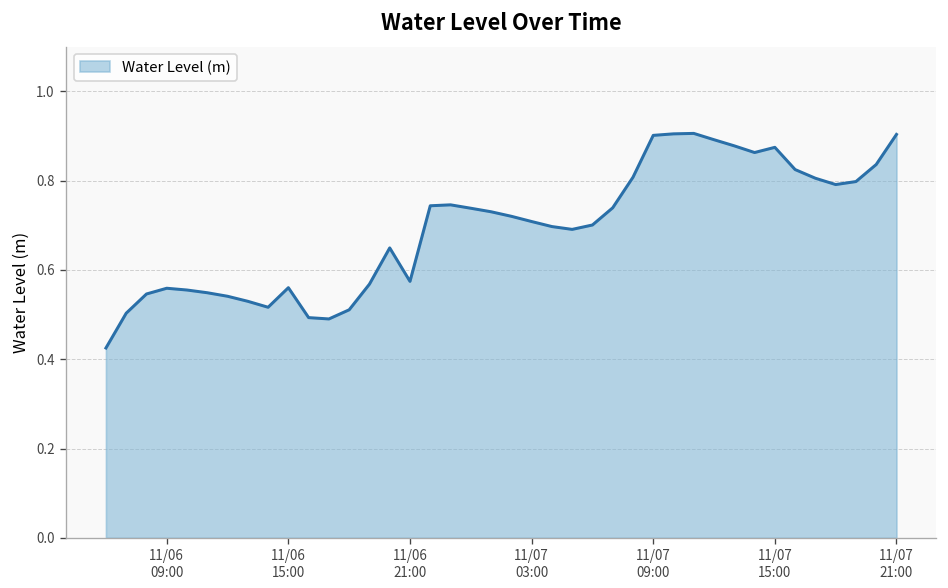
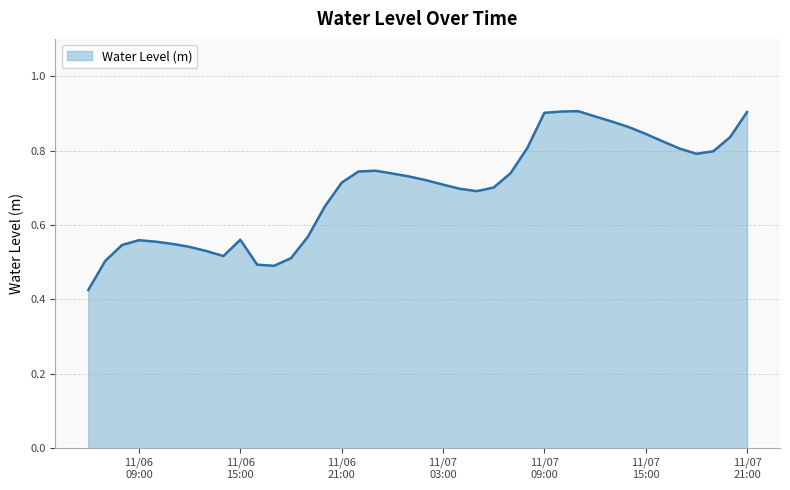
  {
    "11/06 09:00": 0.56,
    "11/06 15:00": 0.56,
-   "11/06 21:00": 0.57,
+   "11/06 21:00": 0.71,
    "11/07 03:00": 0.71,
    "11/07 09:00": 0.90,
-   "11/07 15:00": 0.87,
+   "11/07 15:00": 0.84,
    "11/07 21:00": 0.90
  }
